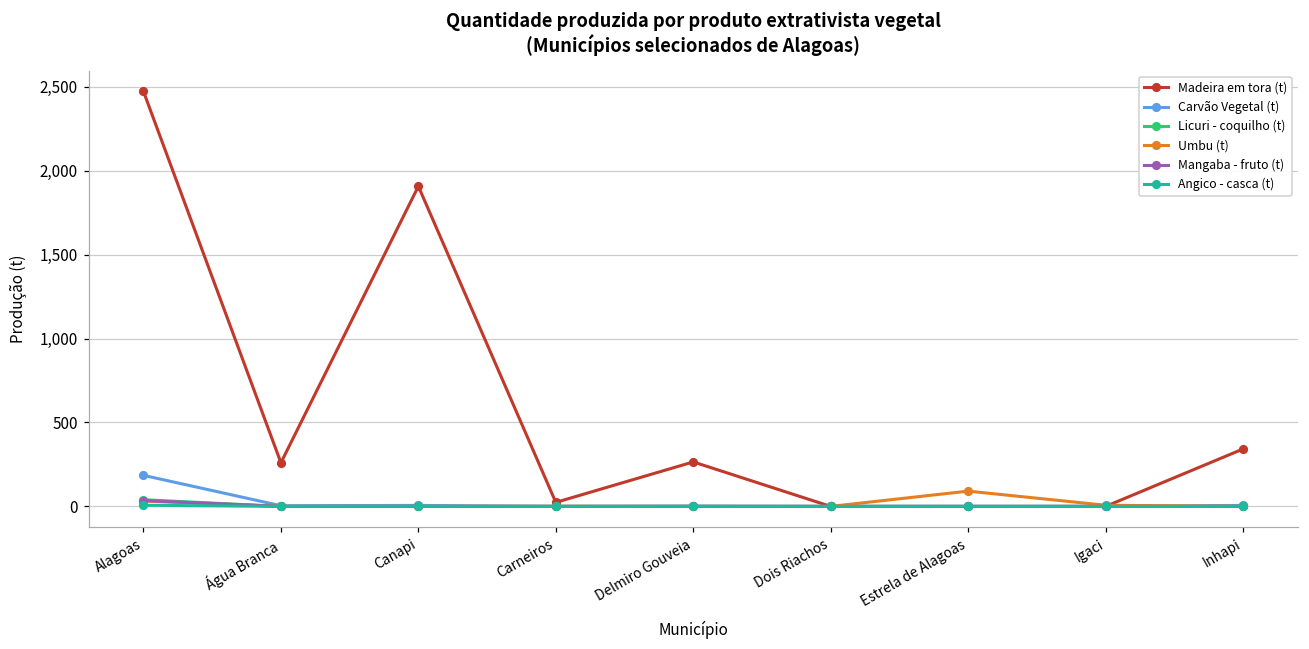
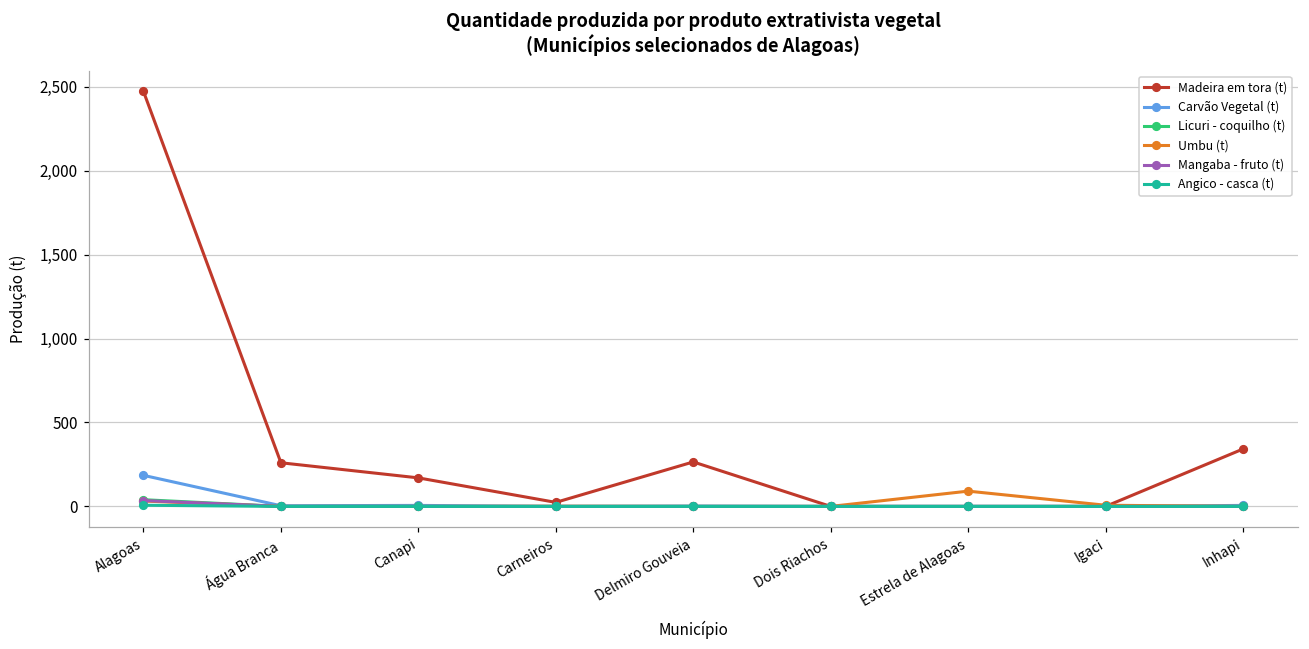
  {
    "Madeira em tora (t)": {
      "Alagoas": "2,470",
      "Água Branca": "260",
-     "Canapi": "1,910",
+     "Canapi": "170",
      "Carneiros": "20",
      "Delmiro Gouveia": "270",
      "Inhapi": "340"
    },
    "Carvão Vegetal (t)": {
      "Alagoas": "190"
    },
    "Umbu (t)": {
      "Estrela de Alagoas": "90"
    }
  }
